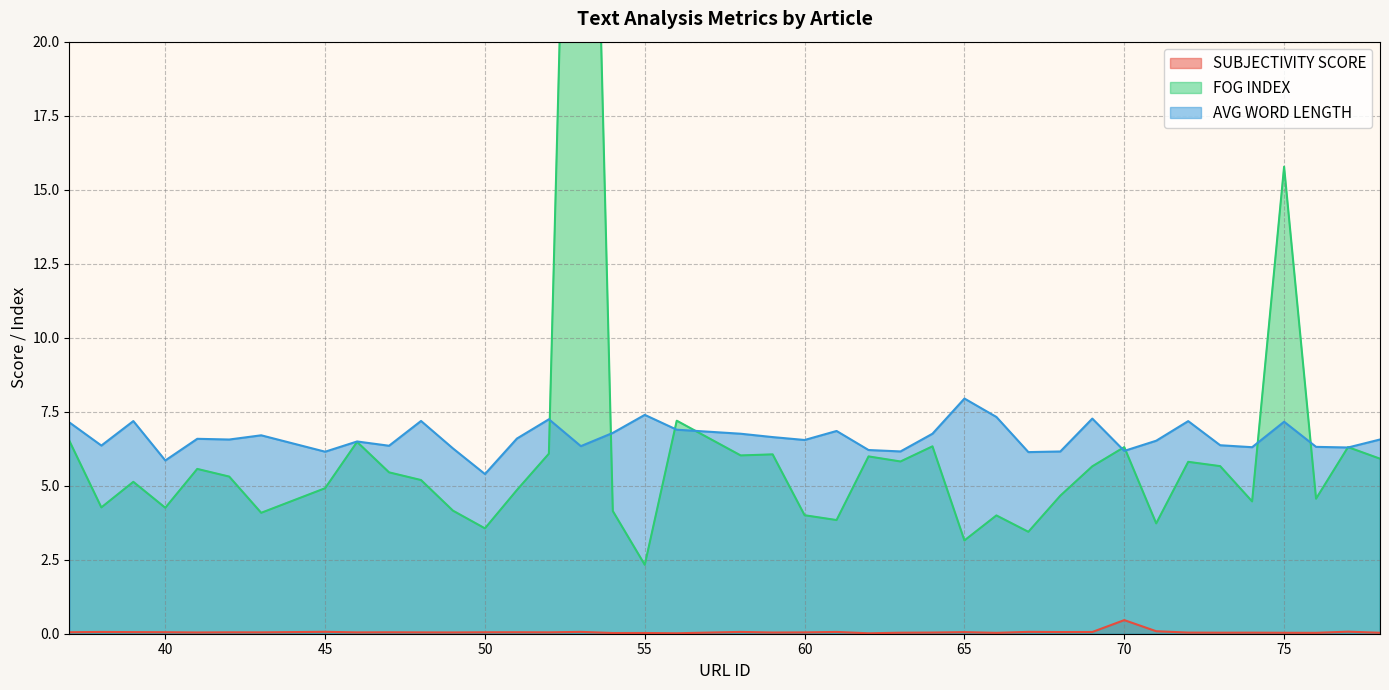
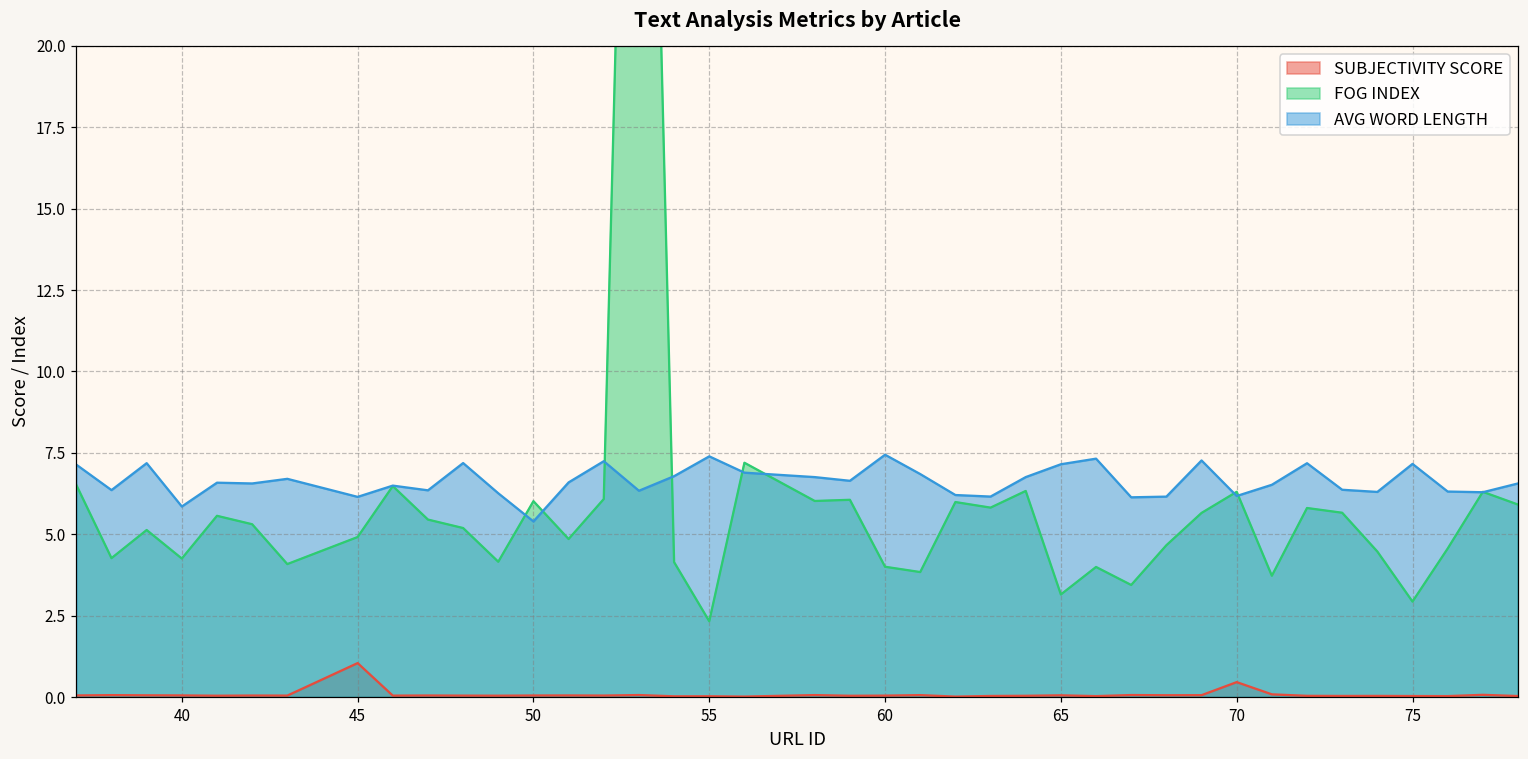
  {
    "SUBJECTIVITY SCORE": {
      "40": 0.1,
-     "45": 0.1,
+     "45": 1.0,
      "50": 0.0,
      "55": 0.0,
      "60": 0.0,
      "65": 0.1,
      "70": 0.5,
      "75": 0.0
    },
    "FOG INDEX": {
      "40": 4.3,
      "45": 4.9,
-     "50": 3.6,
+     "50": 6.0,
      "55": 2.3,
      "60": 4.0,
      "65": 3.2,
      "70": 6.3,
-     "75": 15.8
+     "75": 2.9
    },
    "AVG WORD LENGTH": {
      "40": 5.9,
      "45": 6.1,
      "50": 5.4,
      "55": 7.4,
-     "60": 6.5,
-     "65": 7.9,
+     "60": 7.4,
+     "65": 7.2,
      "70": 6.2,
      "75": 7.2
    }
  }
